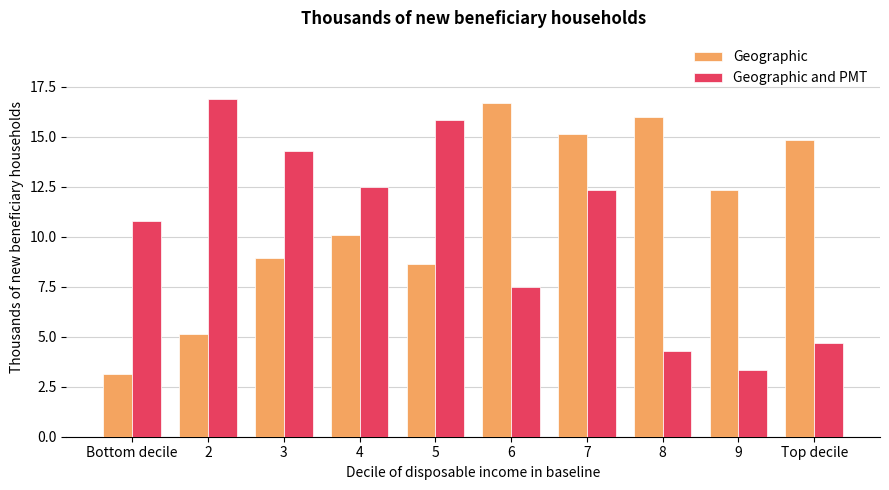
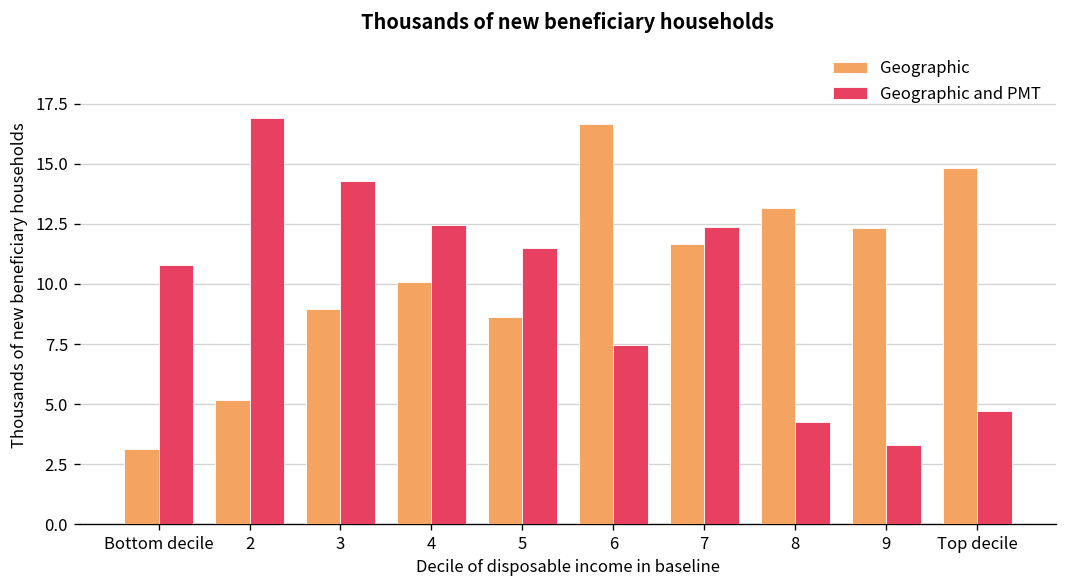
  {
    "Geographic": {
      "Bottom decile": 3.1,
      "2": 5.2,
      "3": 8.9,
      "4": 10.1,
      "5": 8.6,
      "6": 16.7,
-     "7": 15.1,
-     "8": 16.0,
+     "7": 11.7,
+     "8": 13.2,
      "9": 12.3,
      "Top decile": 14.8
    },
    "Geographic and PMT": {
      "Bottom decile": 10.8,
      "2": 16.9,
      "3": 14.3,
      "4": 12.5,
-     "5": 15.8,
+     "5": 11.5,
      "6": 7.5,
      "7": 12.4,
      "8": 4.3,
      "9": 3.3,
      "Top decile": 4.7
    }
  }
